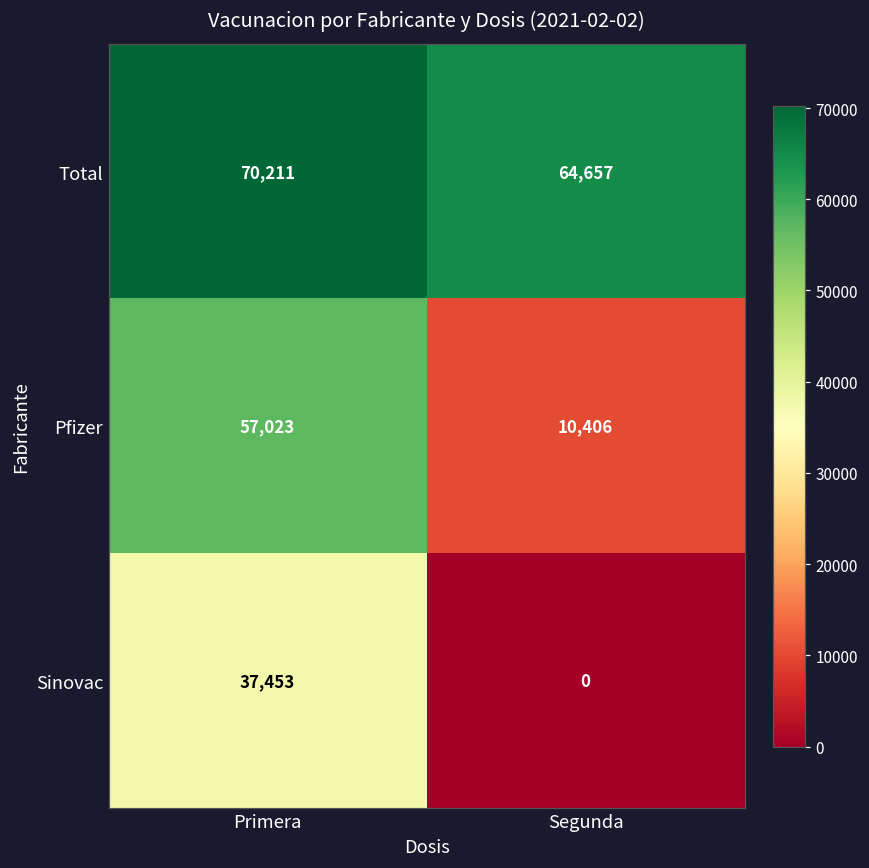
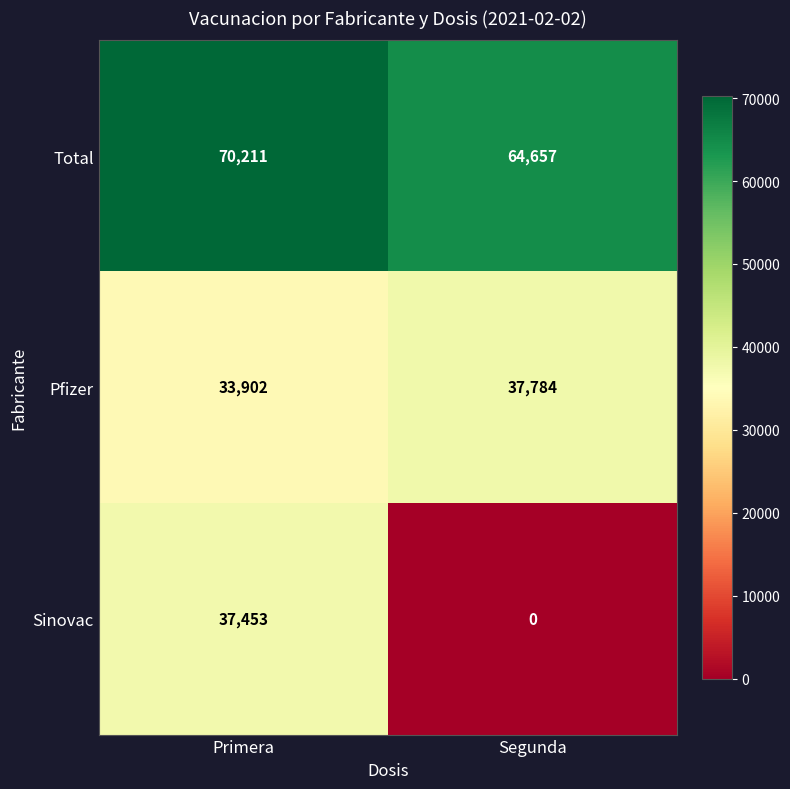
  {
    "Total": {
      "Primera": "70,211",
      "Segunda": "64,657"
    },
    "Pfizer": {
-     "Primera": "57,023",
-     "Segunda": "10,406"
+     "Primera": "33,902",
+     "Segunda": "37,784"
    },
    "Sinovac": {
      "Primera": "37,453",
      "Segunda": "0"
    }
  }
